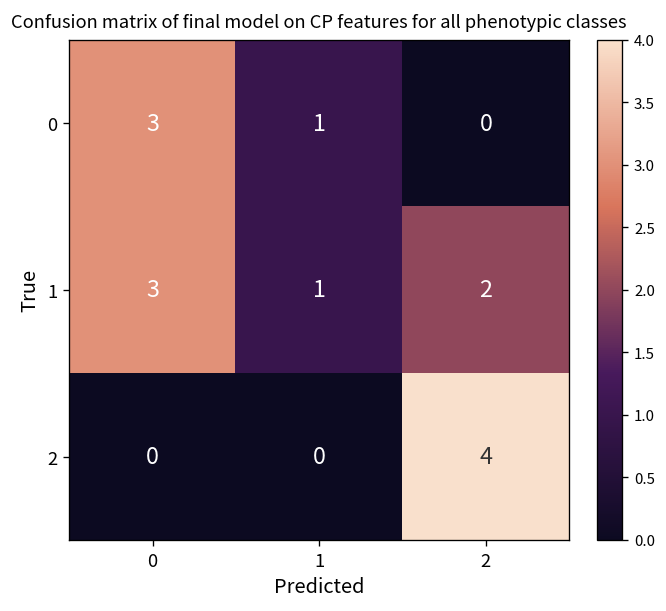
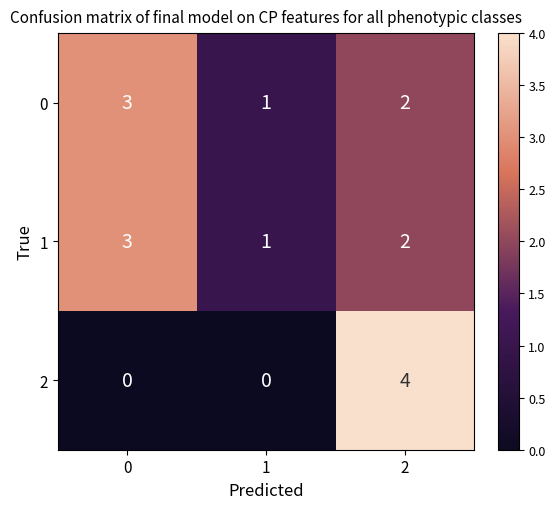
  {
    "0": {
      "0": 3,
      "1": 1,
-     "2": 0
+     "2": 2
    },
    "1": {
      "0": 3,
      "1": 1,
      "2": 2
    },
    "2": {
      "0": 0,
      "1": 0,
      "2": 4
    }
  }
